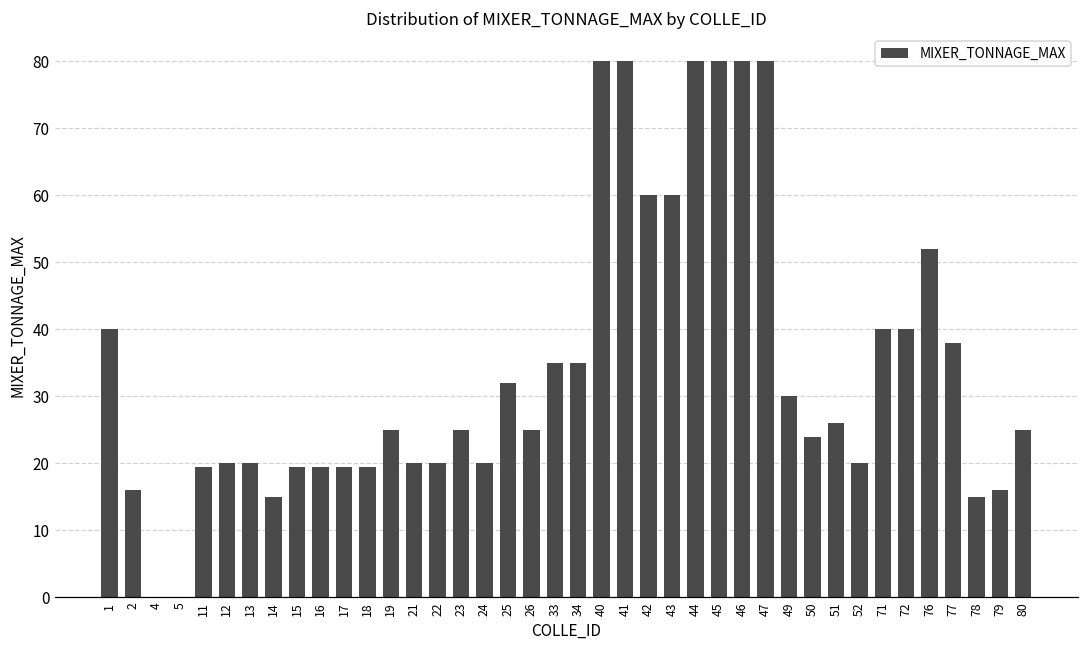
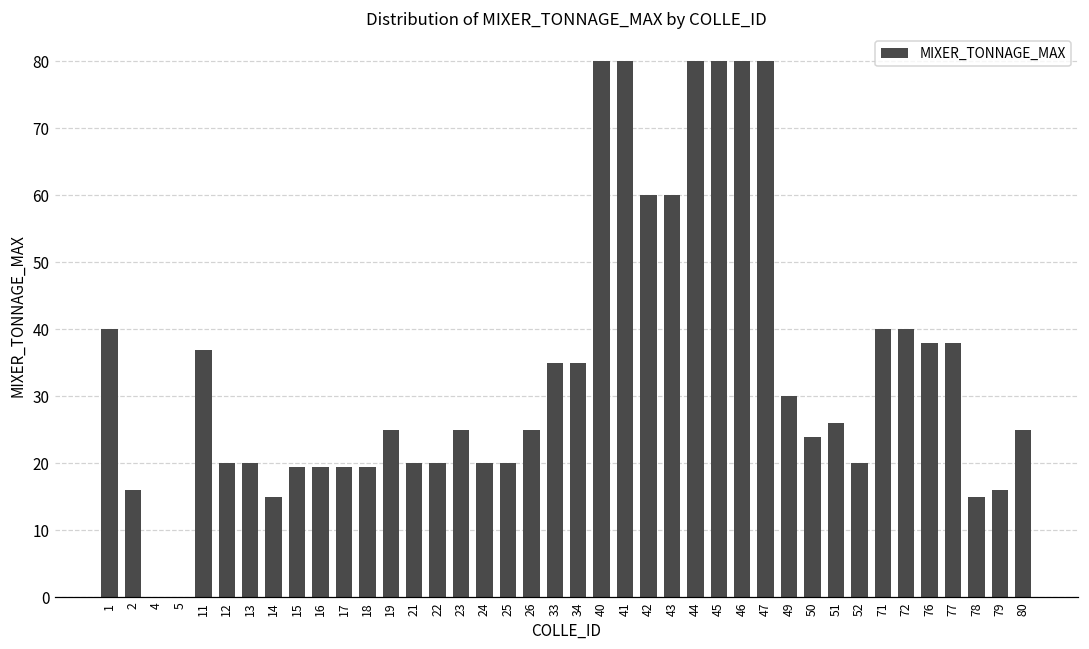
  {
    "1": 40,
    "2": 16,
    "4": 0,
    "5": 0,
-   "11": 20,
+   "11": 37,
    "12": 20,
    "13": 20,
    "14": 15,
    "15": 20,
    "16": 20,
    "17": 20,
    "18": 20,
    "19": 25,
    "21": 20,
    "22": 20,
    "23": 25,
    "24": 20,
-   "25": 32,
+   "25": 20,
    "26": 25,
    "33": 35,
    "34": 35,
    "40": 80,
    "41": 80,
    "42": 60,
    "43": 60,
    "44": 80,
    "45": 80,
    "46": 80,
    "47": 80,
    "49": 30,
    "50": 24,
    "51": 26,
    "52": 20,
    "71": 40,
    "72": 40,
-   "76": 52,
+   "76": 38,
    "77": 38,
    "78": 15,
    "79": 16,
    "80": 25
  }
